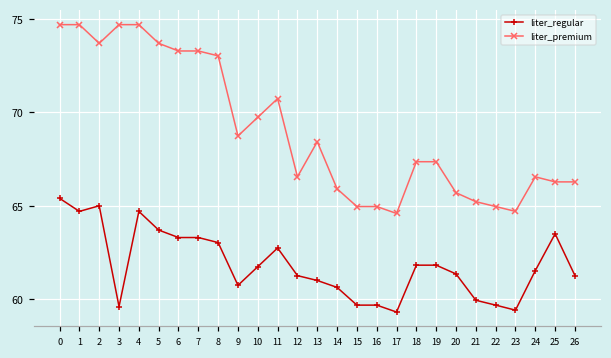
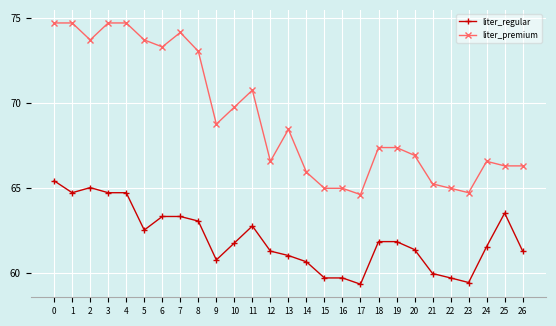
  {
    "liter_regular": {
      "0": 65.4,
      "1": 64.7,
      "2": 65.0,
-     "3": 59.6,
+     "3": 64.7,
      "4": 64.7,
-     "5": 63.7,
+     "5": 62.5,
      "6": 63.3,
      "7": 63.3,
      "8": 63.0,
      "9": 60.7,
      "10": 61.7,
      "11": 62.7,
      "12": 61.3,
      "13": 61.0,
      "14": 60.6,
      "15": 59.7,
      "16": 59.7,
      "17": 59.3,
      "18": 61.8,
      "19": 61.8,
      "20": 61.4,
      "21": 59.9,
      "22": 59.7,
      "23": 59.4,
      "24": 61.5,
      "25": 63.5,
      "26": 61.3
    },
    "liter_premium": {
      "0": 74.7,
      "1": 74.7,
      "2": 73.7,
      "3": 74.7,
      "4": 74.7,
      "5": 73.7,
      "6": 73.3,
-     "7": 73.3,
+     "7": 74.1,
      "8": 73.0,
      "9": 68.7,
      "10": 69.7,
      "11": 70.7,
      "12": 66.6,
      "13": 68.4,
      "14": 65.9,
      "15": 65.0,
      "16": 65.0,
      "17": 64.6,
      "18": 67.4,
      "19": 67.4,
-     "20": 65.7,
+     "20": 66.9,
      "21": 65.2,
      "22": 65.0,
      "23": 64.7,
      "24": 66.6,
      "25": 66.3,
      "26": 66.3
    }
  }
